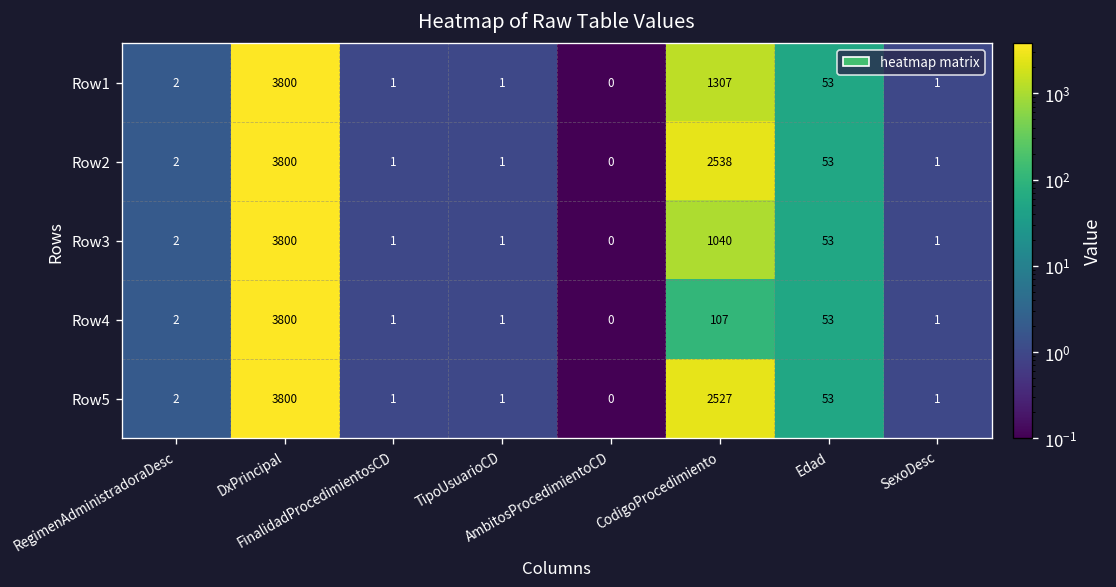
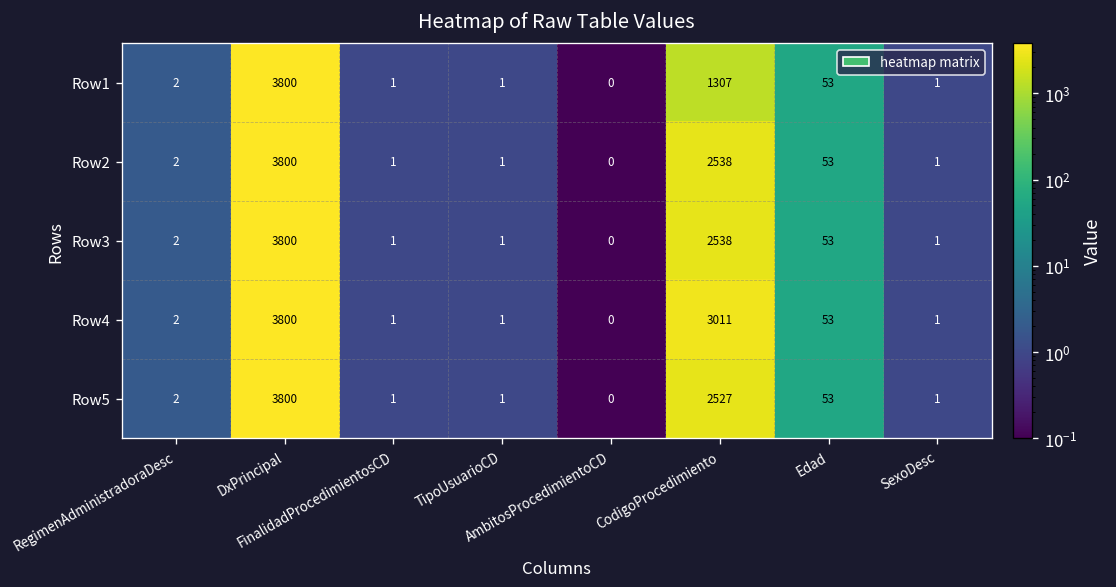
  {
    "Row1": {
      "RegimenAdministradoraDesc": 2,
      "DxPrincipal": 3800,
      "FinalidadProcedimientosCD": 1,
      "TipoUsuarioCD": 1,
      "AmbitosProcedimientoCD": 0,
      "CodigoProcedimiento": 1307,
      "Edad": 53,
      "SexoDesc": 1
    },
    "Row2": {
      "RegimenAdministradoraDesc": 2,
      "DxPrincipal": 3800,
      "FinalidadProcedimientosCD": 1,
      "TipoUsuarioCD": 1,
      "AmbitosProcedimientoCD": 0,
      "CodigoProcedimiento": 2538,
      "Edad": 53,
      "SexoDesc": 1
    },
    "Row3": {
      "RegimenAdministradoraDesc": 2,
      "DxPrincipal": 3800,
      "FinalidadProcedimientosCD": 1,
      "TipoUsuarioCD": 1,
      "AmbitosProcedimientoCD": 0,
-     "CodigoProcedimiento": 1040,
+     "CodigoProcedimiento": 2538,
      "Edad": 53,
      "SexoDesc": 1
    },
    "Row4": {
      "RegimenAdministradoraDesc": 2,
      "DxPrincipal": 3800,
      "FinalidadProcedimientosCD": 1,
      "TipoUsuarioCD": 1,
      "AmbitosProcedimientoCD": 0,
-     "CodigoProcedimiento": 107,
+     "CodigoProcedimiento": 3011,
      "Edad": 53,
      "SexoDesc": 1
    },
    "Row5": {
      "RegimenAdministradoraDesc": 2,
      "DxPrincipal": 3800,
      "FinalidadProcedimientosCD": 1,
      "TipoUsuarioCD": 1,
      "AmbitosProcedimientoCD": 0,
      "CodigoProcedimiento": 2527,
      "Edad": 53,
      "SexoDesc": 1
    }
  }
